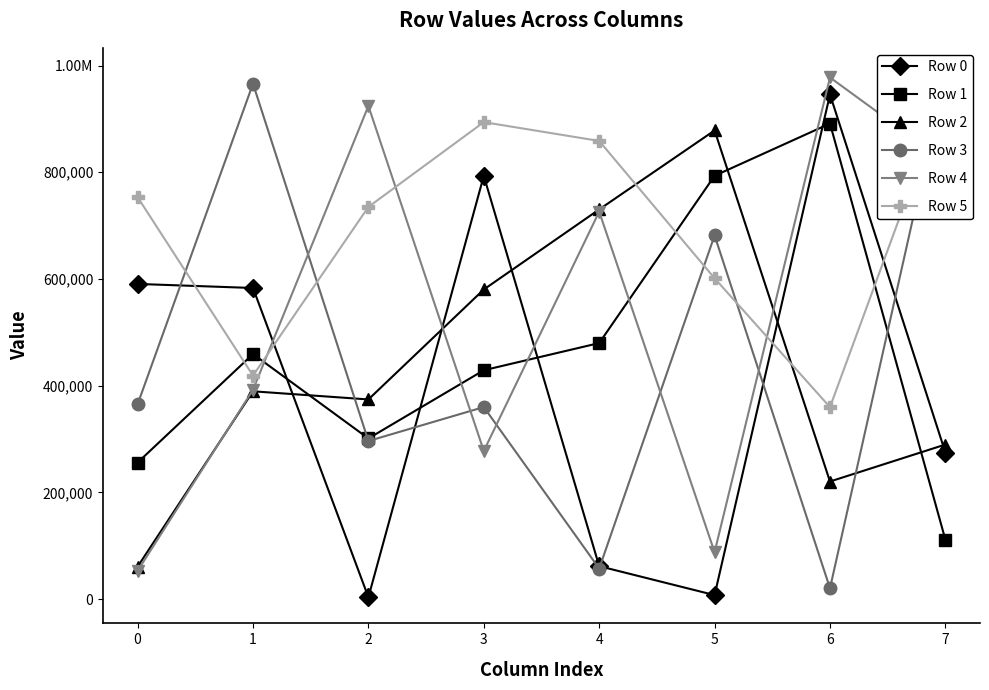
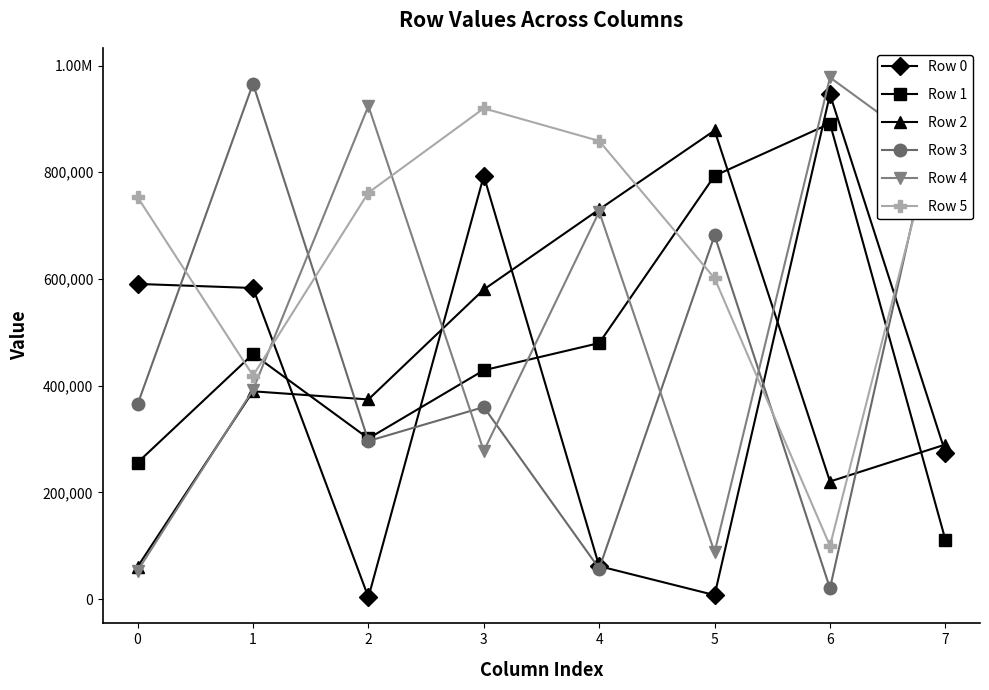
  {
    "Row 5": {
      "0": "750,000",
      "1": "420,000",
-     "2": "740,000",
-     "3": "890,000",
+     "2": "760,000",
+     "3": "920,000",
      "4": "860,000",
      "5": "600,000",
-     "6": "360,000"
+     "6": "100,000"
    }
  }
